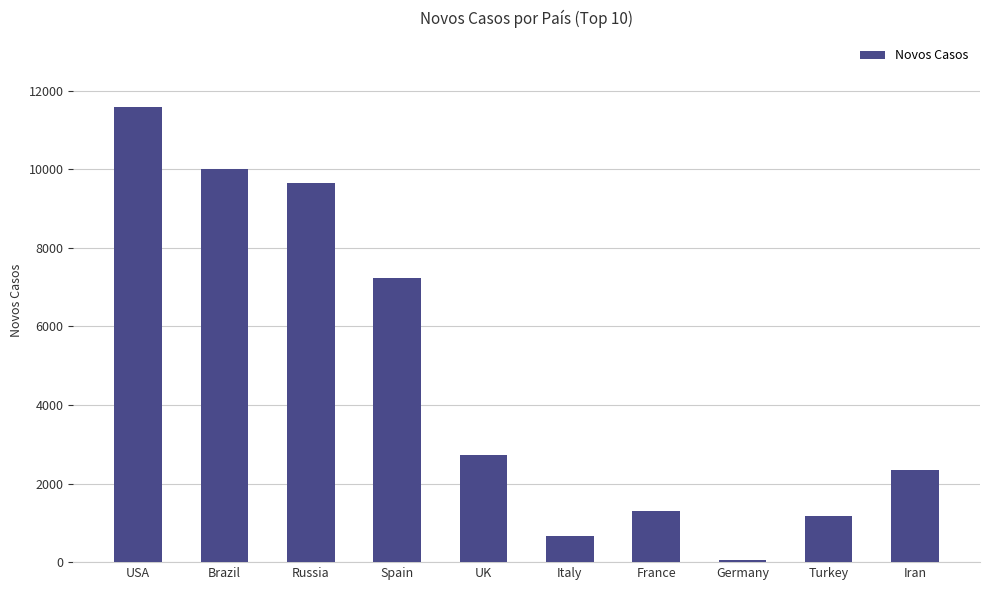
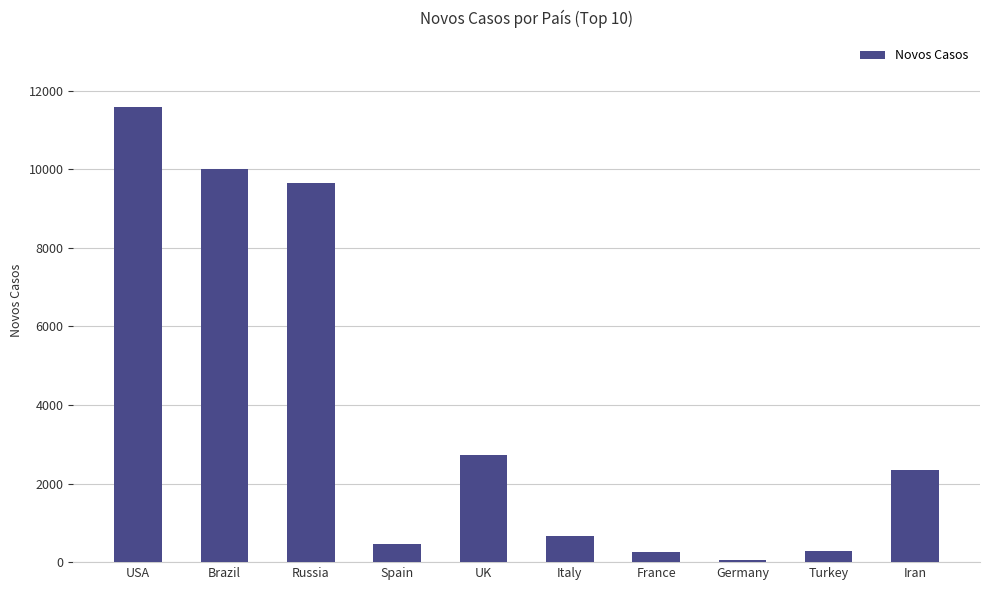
  {
    "USA": 11600,
    "Brazil": 10000,
    "Russia": 9600,
-   "Spain": 7200,
+   "Spain": 500,
    "UK": 2700,
    "Italy": 700,
-   "France": 1300,
-   "Turkey": 1200,
+   "France": 300,
+   "Turkey": 300,
    "Iran": 2300
  }
